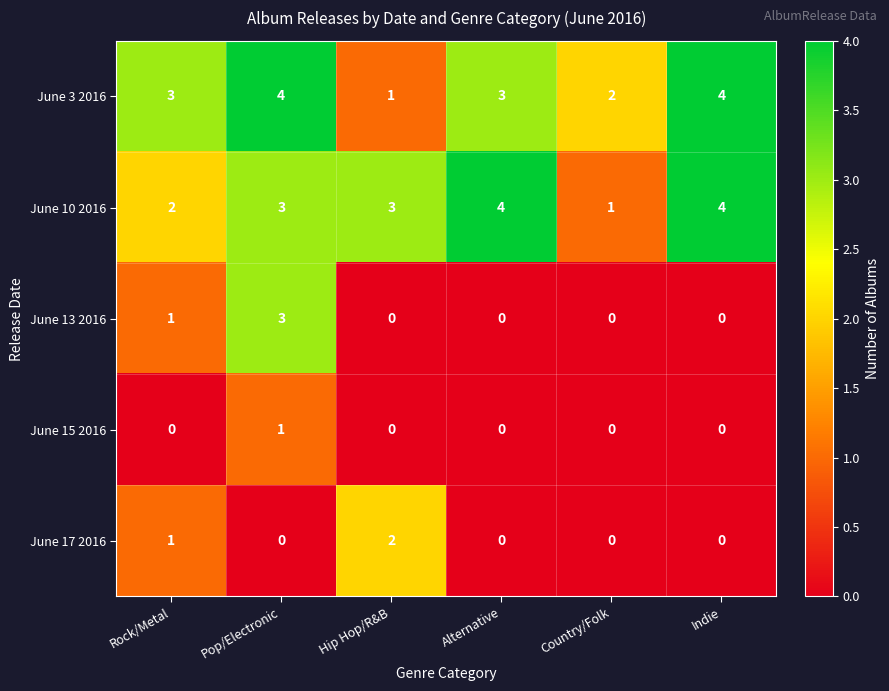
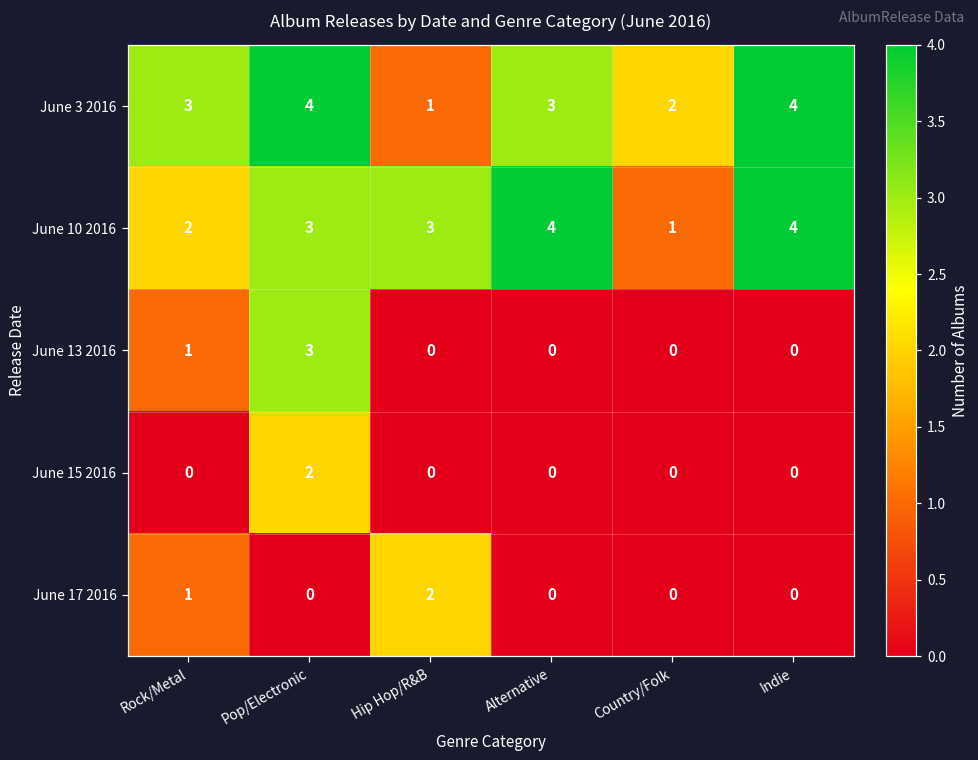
  {
    "June 3 2016": {
      "Rock/Metal": 3,
      "Pop/Electronic": 4,
      "Hip Hop/R&B": 1,
      "Alternative": 3,
      "Country/Folk": 2,
      "Indie": 4
    },
    "June 10 2016": {
      "Rock/Metal": 2,
      "Pop/Electronic": 3,
      "Hip Hop/R&B": 3,
      "Alternative": 4,
      "Country/Folk": 1,
      "Indie": 4
    },
    "June 13 2016": {
      "Rock/Metal": 1,
      "Pop/Electronic": 3,
      "Hip Hop/R&B": 0,
      "Alternative": 0,
      "Country/Folk": 0,
      "Indie": 0
    },
    "June 15 2016": {
      "Rock/Metal": 0,
-     "Pop/Electronic": 1,
+     "Pop/Electronic": 2,
      "Hip Hop/R&B": 0,
      "Alternative": 0,
      "Country/Folk": 0,
      "Indie": 0
    },
    "June 17 2016": {
      "Rock/Metal": 1,
      "Pop/Electronic": 0,
      "Hip Hop/R&B": 2,
      "Alternative": 0,
      "Country/Folk": 0,
      "Indie": 0
    }
  }
